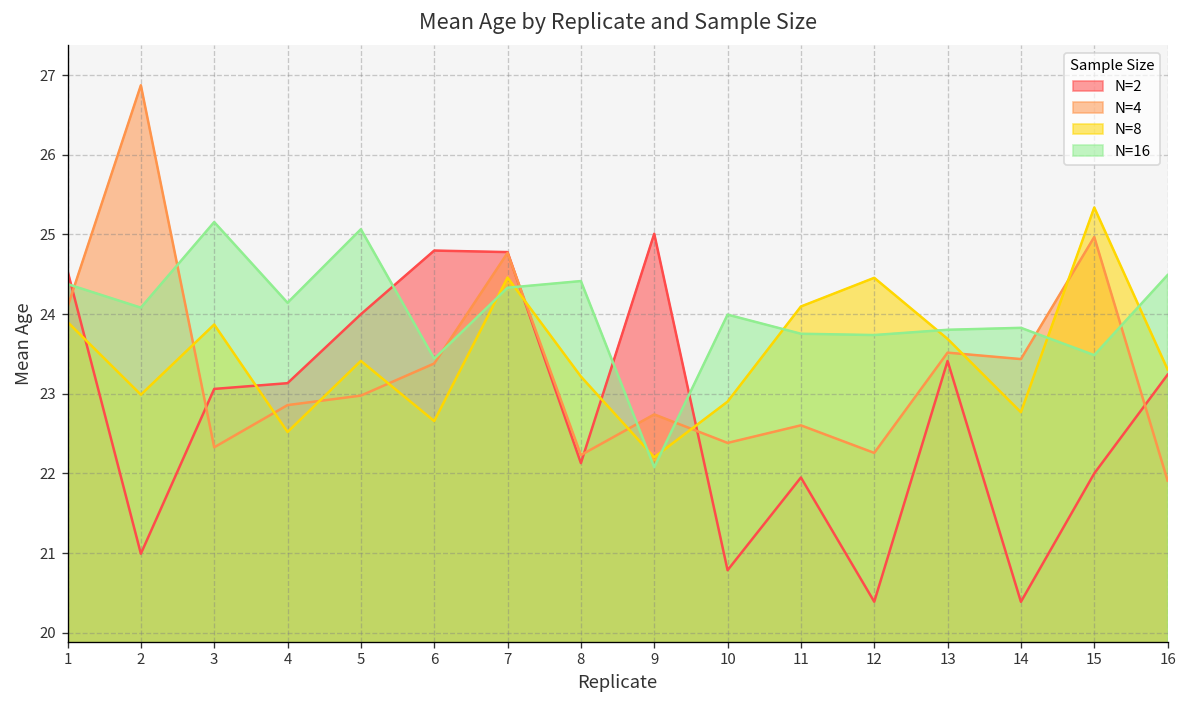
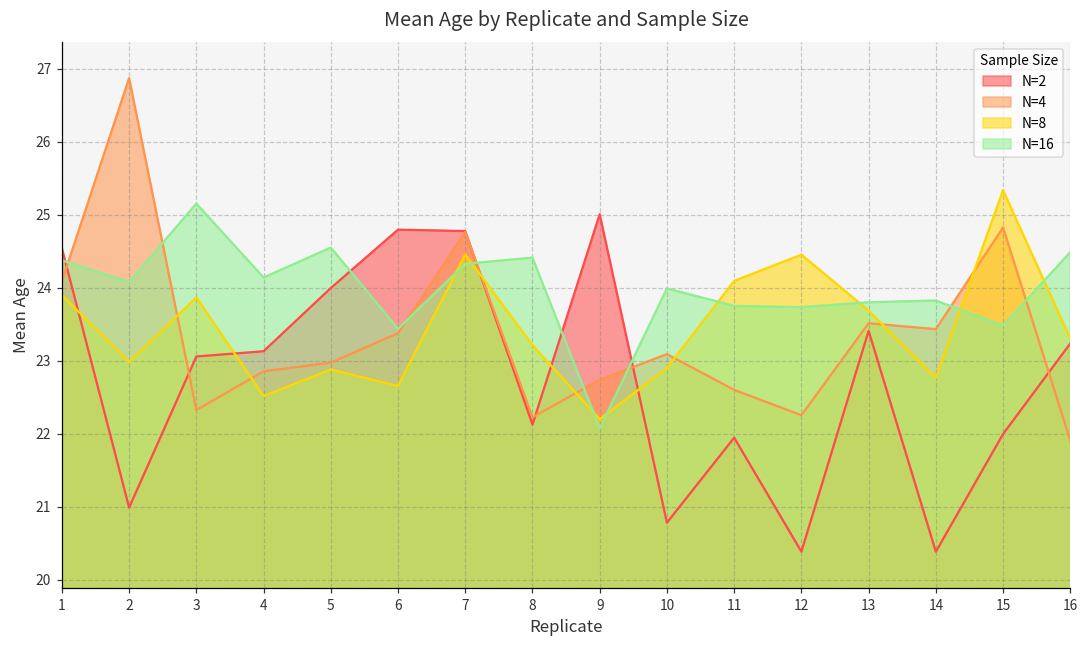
  {
    "N=2": {
      "1": 24.5,
      "2": 21.0,
      "3": 23.1,
      "4": 23.1,
      "5": 24.0,
      "6": 24.8,
      "8": 22.1,
      "9": 25.0,
      "10": 20.8,
      "11": 21.9,
      "12": 20.4,
      "13": 23.4,
      "14": 20.4,
      "15": 22.0,
      "16": 23.2
    },
    "N=4": {
      "1": 24.1,
      "2": 26.9,
      "3": 22.3,
      "4": 22.9,
      "5": 23.0,
      "6": 23.4,
      "8": 22.2,
      "9": 22.7,
-     "10": 22.4,
+     "10": 23.1,
      "11": 22.6,
      "12": 22.3,
      "13": 23.5,
      "14": 23.4,
-     "15": 25.0,
+     "15": 24.8,
      "16": 21.9
    },
    "N=8": {
      "1": 23.9,
      "2": 23.0,
      "3": 23.9,
      "4": 22.5,
-     "5": 23.4,
+     "5": 22.9,
      "6": 22.7,
      "7": 24.5,
      "8": 23.2,
      "9": 22.2,
      "10": 22.9,
      "11": 24.1,
      "12": 24.5,
      "13": 23.7,
      "14": 22.8,
      "15": 25.3,
      "16": 23.3
    },
    "N=16": {
      "1": 24.4,
      "2": 24.1,
      "3": 25.2,
      "4": 24.1,
-     "5": 25.1,
+     "5": 24.6,
      "6": 23.4,
      "7": 24.3,
      "8": 24.4,
      "9": 22.1,
      "10": 24.0,
      "11": 23.8,
      "12": 23.7,
      "13": 23.8,
      "14": 23.8,
      "15": 23.5,
      "16": 24.5
    }
  }
